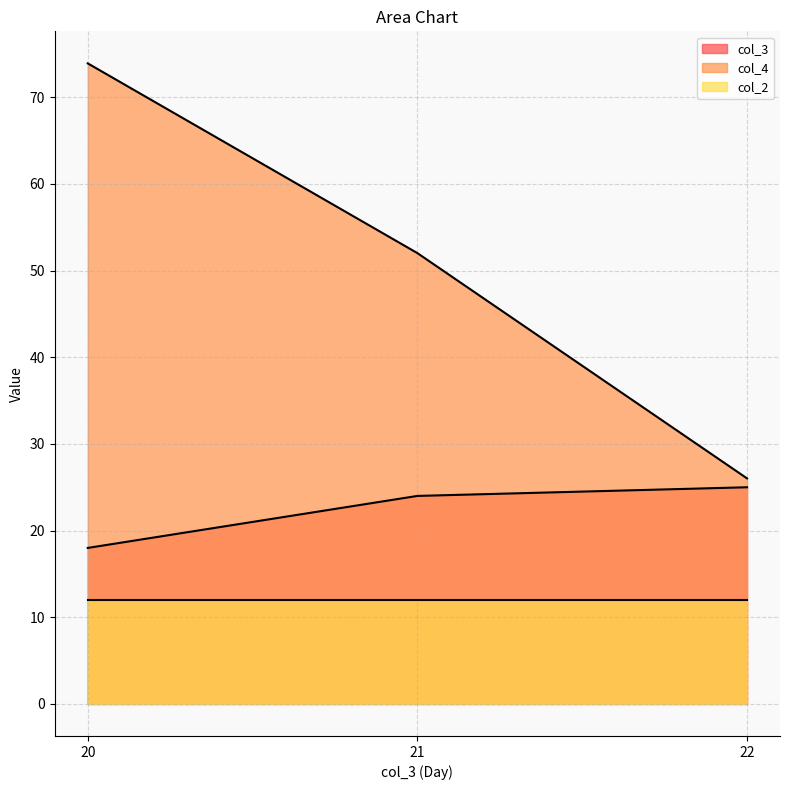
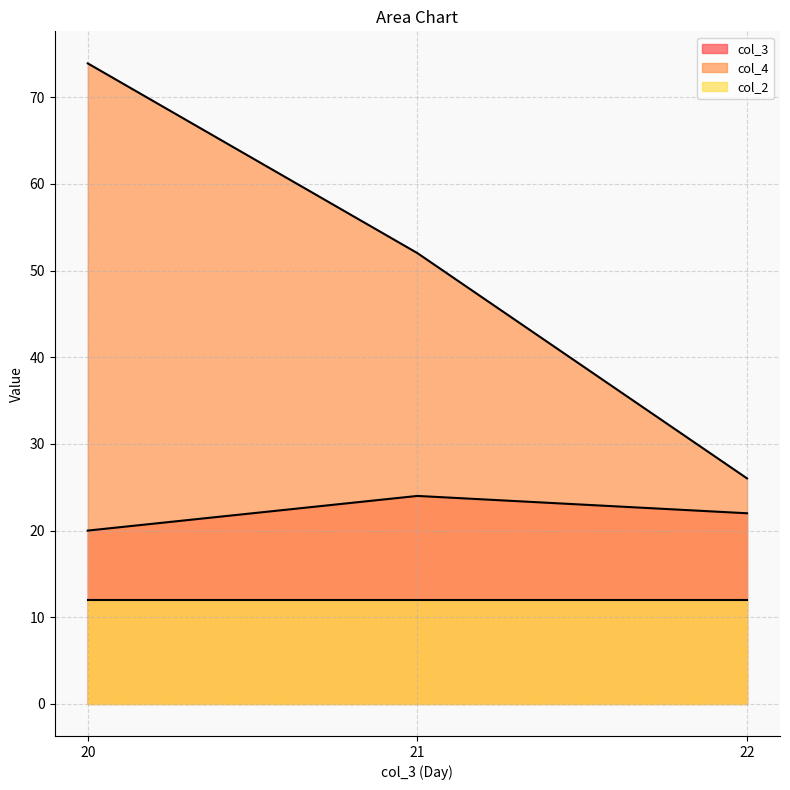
  {
    "col_3": {
-     "20": 18,
+     "20": 20,
      "21": 24,
-     "22": 25
+     "22": 22
    },
    "col_4": {
      "20": 74,
      "21": 52,
      "22": 26
    },
    "col_2": {
      "20": 12,
      "21": 12,
      "22": 12
    }
  }
